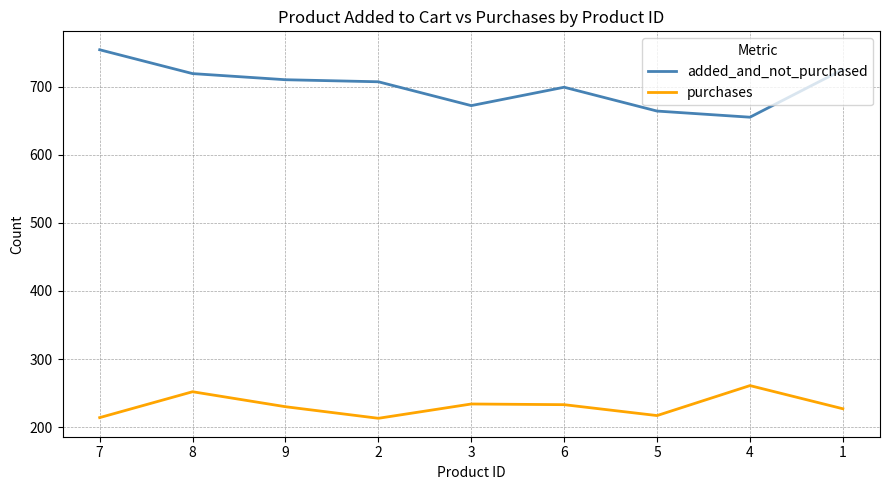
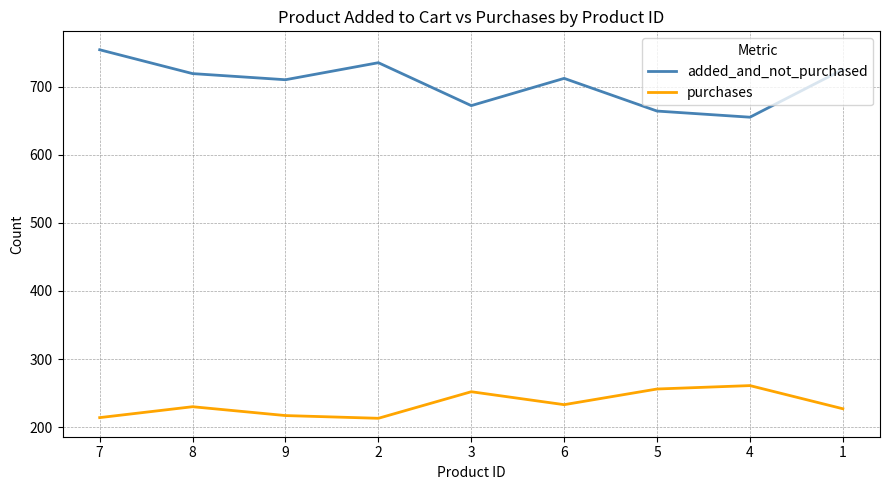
  {
    "added_and_not_purchased": {
      "7": 750,
      "8": 720,
      "9": 710,
-     "2": 710,
+     "2": 740,
      "3": 670,
-     "6": 700,
+     "6": 710,
      "5": 660,
      "4": 660
    },
    "purchases": {
      "7": 210,
-     "8": 250,
-     "9": 230,
+     "8": 230,
+     "9": 220,
      "2": 210,
-     "3": 230,
+     "3": 250,
      "6": 230,
-     "5": 220,
+     "5": 260,
      "4": 260,
      "1": 230
    }
  }
